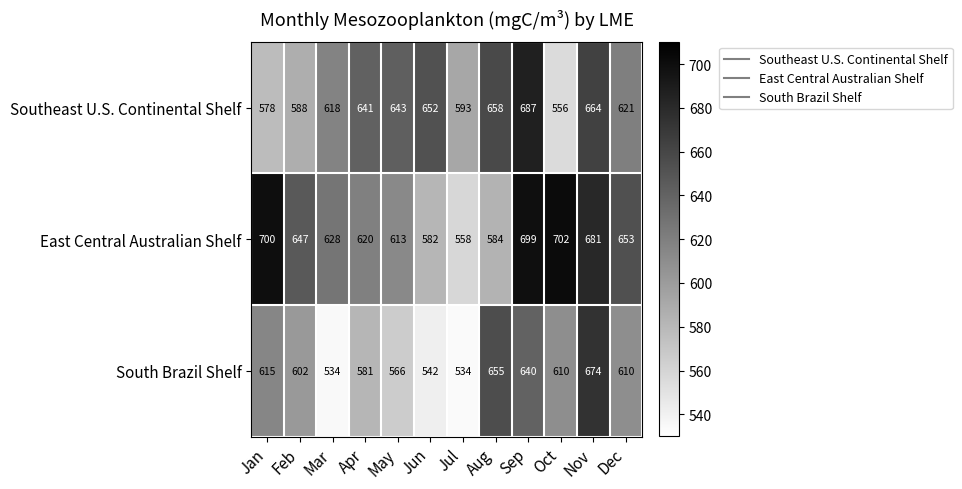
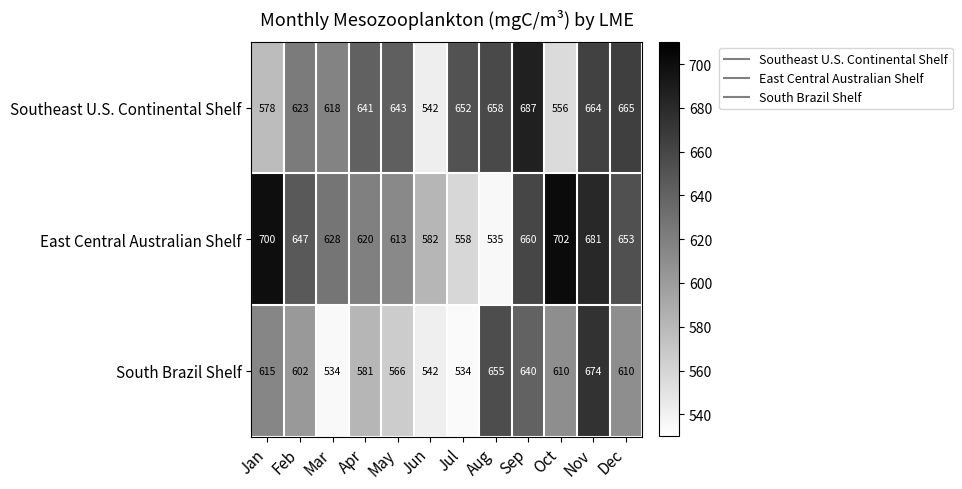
  {
    "Southeast U.S. Continental Shelf": {
      "Jan": 578,
-     "Feb": 588,
+     "Feb": 623,
      "Mar": 618,
      "Apr": 641,
      "May": 643,
-     "Jun": 652,
-     "Jul": 593,
+     "Jun": 542,
+     "Jul": 652,
      "Aug": 658,
      "Sep": 687,
      "Oct": 556,
      "Nov": 664,
-     "Dec": 621
+     "Dec": 665
    },
    "East Central Australian Shelf": {
      "Jan": 700,
      "Feb": 647,
      "Mar": 628,
      "Apr": 620,
      "May": 613,
      "Jun": 582,
      "Jul": 558,
-     "Aug": 584,
-     "Sep": 699,
+     "Aug": 535,
+     "Sep": 660,
      "Oct": 702,
      "Nov": 681,
      "Dec": 653
    },
    "South Brazil Shelf": {
      "Jan": 615,
      "Feb": 602,
      "Mar": 534,
      "Apr": 581,
      "May": 566,
      "Jun": 542,
      "Jul": 534,
      "Aug": 655,
      "Sep": 640,
      "Oct": 610,
      "Nov": 674,
      "Dec": 610
    }
  }
